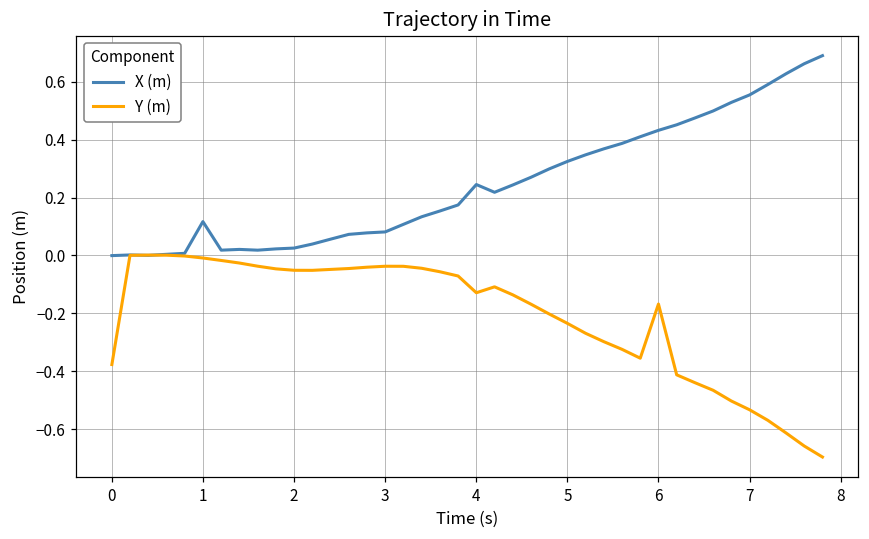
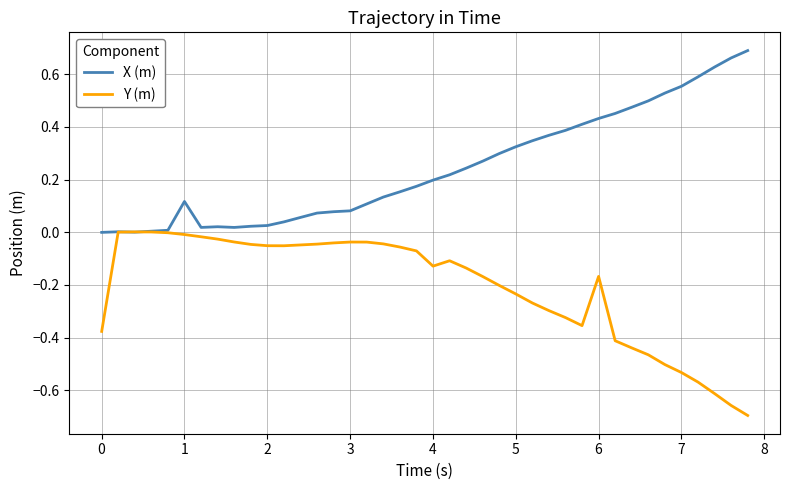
  {
    "X (m)": {
      "0": 0.00,
      "1": 0.12,
      "2": 0.03,
      "3": 0.08,
-     "4": 0.24,
+     "4": 0.20,
      "5": 0.32,
      "6": 0.43,
      "7": 0.55
    },
    "Y (m)": {
      "0": -0.38,
      "1": -0.01,
      "2": -0.05,
      "3": -0.04,
      "4": -0.13,
      "5": -0.23,
      "6": -0.17,
      "7": -0.53
    }
  }
